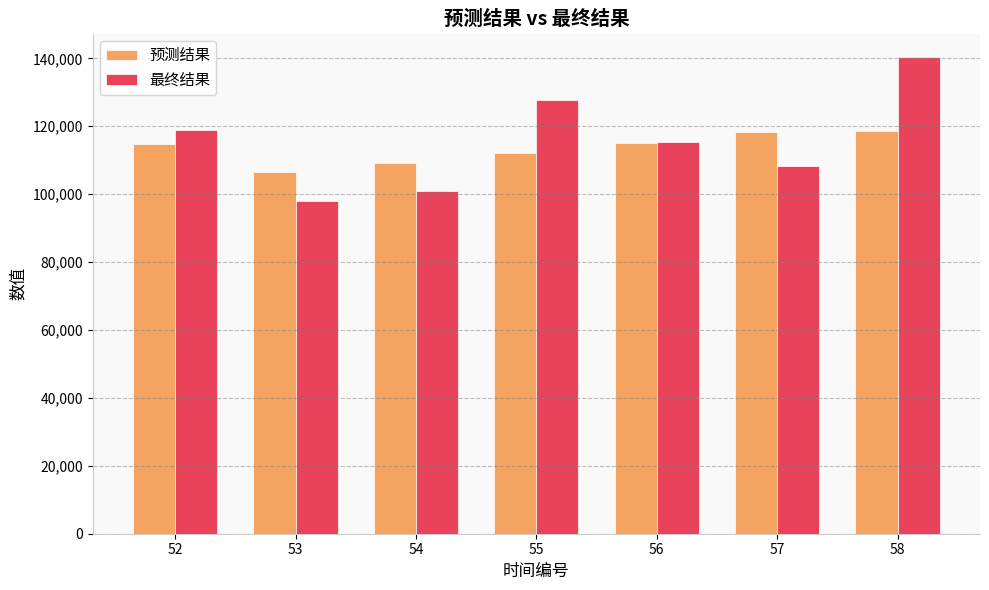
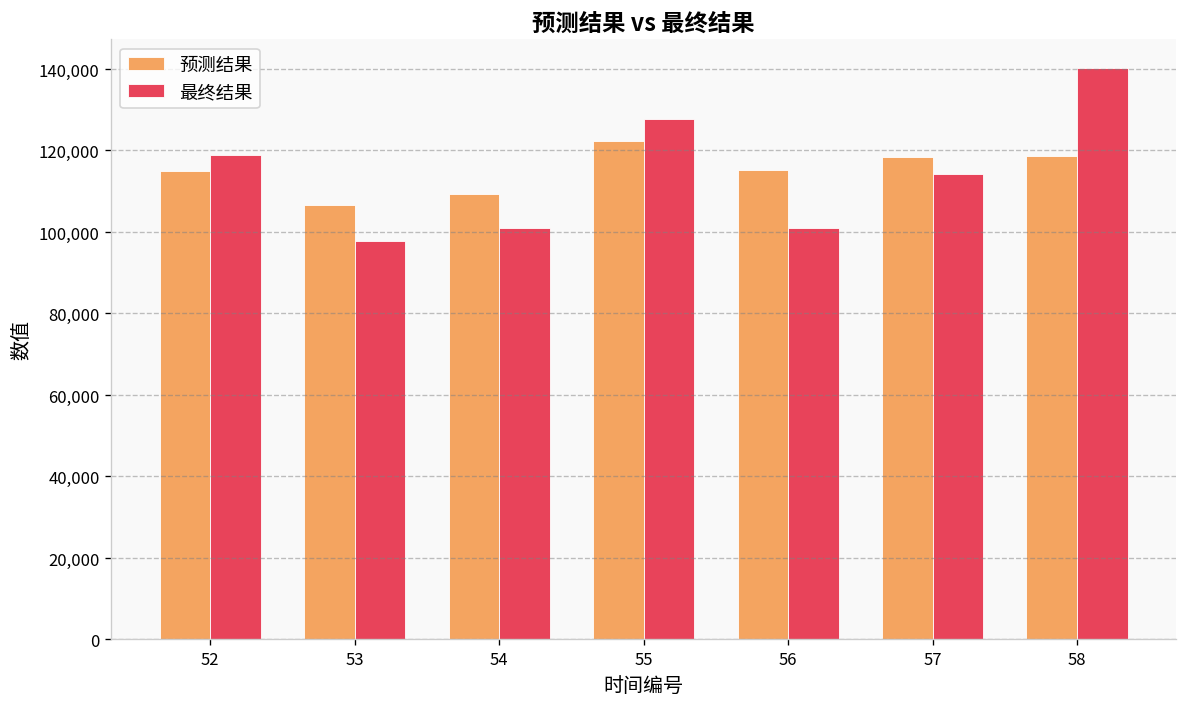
  {
    "预测结果": {
      "52": "115,000",
      "53": "107,000",
      "54": "109,000",
-     "55": "112,000",
+     "55": "122,000",
      "56": "115,000",
      "57": "118,000",
      "58": "119,000"
    },
    "最终结果": {
      "52": "119,000",
      "53": "98,000",
      "54": "101,000",
      "55": "128,000",
-     "56": "115,000",
-     "57": "108,000",
+     "56": "101,000",
+     "57": "114,000",
      "58": "140,000"
    }
  }
